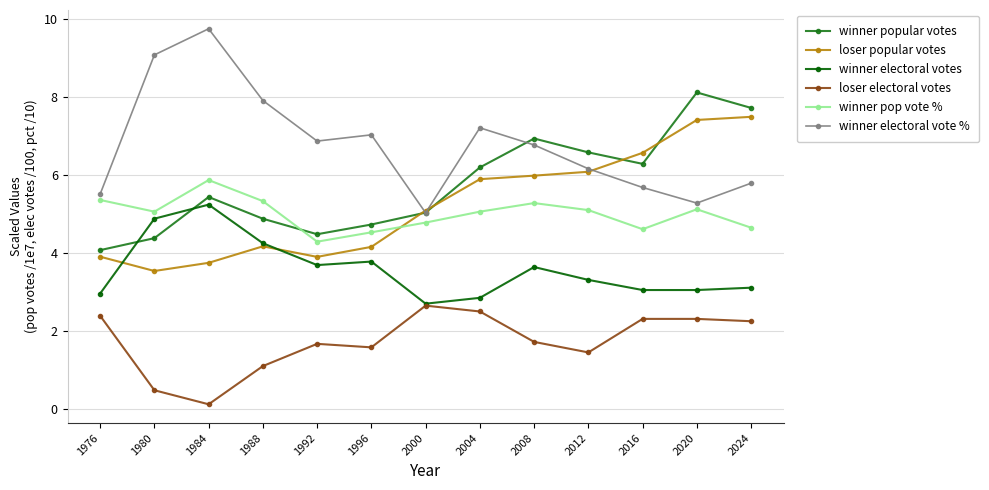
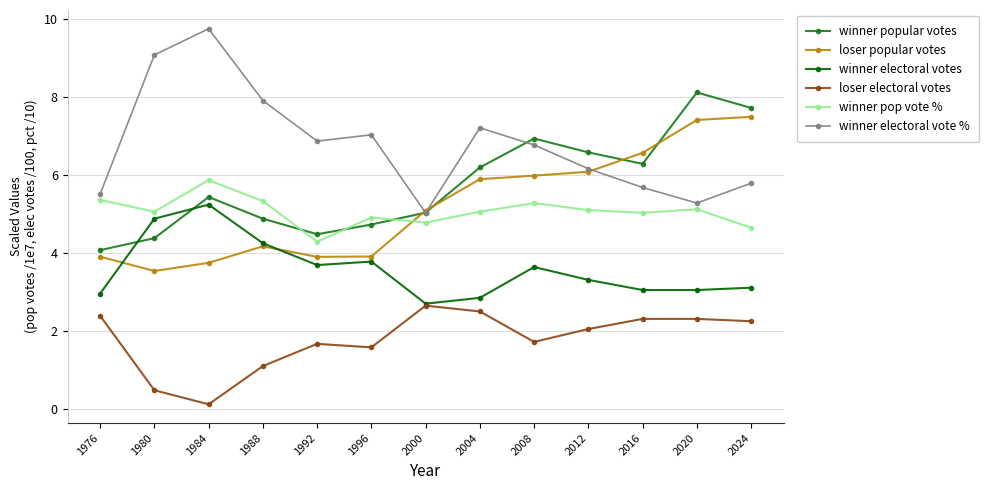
  {
    "loser popular votes": {
      "1976": 3.9,
      "1980": 3.5,
      "1984": 3.8,
      "1988": 4.2,
      "1992": 3.9,
-     "1996": 4.2,
+     "1996": 3.9,
      "2004": 5.9,
      "2008": 6.0,
      "2012": 6.1,
      "2016": 6.6,
      "2020": 7.4,
      "2024": 7.5
    },
    "loser electoral votes": {
      "1976": 2.4,
      "1980": 0.5,
      "1984": 0.1,
      "1988": 1.1,
      "1992": 1.7,
      "1996": 1.6,
      "2004": 2.5,
      "2008": 1.7,
-     "2012": 1.5,
+     "2012": 2.1,
      "2016": 2.3,
      "2020": 2.3,
      "2024": 2.3
    },
    "winner pop vote %": {
      "1976": 5.4,
      "1980": 5.1,
      "1984": 5.9,
      "1988": 5.3,
      "1992": 4.3,
-     "1996": 4.5,
+     "1996": 4.9,
      "2000": 4.8,
      "2004": 5.1,
      "2008": 5.3,
      "2012": 5.1,
-     "2016": 4.6,
+     "2016": 5.0,
      "2020": 5.1,
      "2024": 4.7
    },
    "winner electoral vote %": {
      "1976": 5.5,
      "1980": 9.1,
      "1984": 9.8,
      "1988": 7.9,
      "1992": 6.9,
      "1996": 7.0,
      "2004": 7.2,
      "2008": 6.8,
      "2012": 6.2,
      "2016": 5.7,
      "2020": 5.3,
      "2024": 5.8
    }
  }
